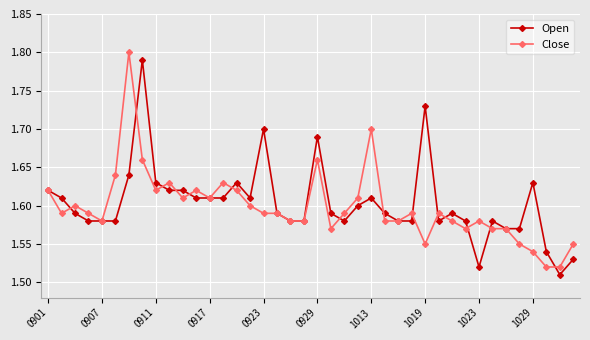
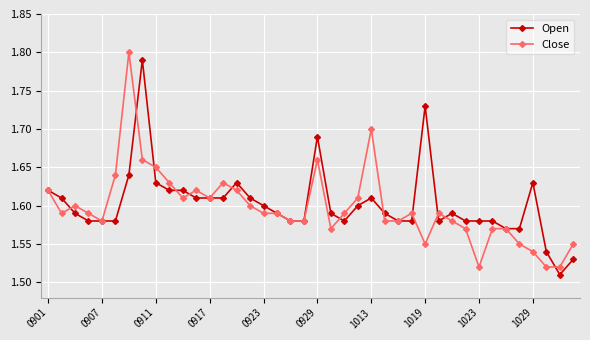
  {
    "Open": {
      "0911": 1.63,
-     "0923": 1.7,
+     "0923": 1.6,
      "0929": 1.69,
      "1013": 1.61,
      "1019": 1.73,
-     "1023": 1.52,
+     "1023": 1.58,
      "1029": 1.63
    },
    "Close": {
-     "0911": 1.62,
+     "0911": 1.65,
      "0923": 1.59,
      "0929": 1.66,
      "1013": 1.70,
      "1019": 1.55,
-     "1023": 1.58,
+     "1023": 1.52,
      "1029": 1.54
    }
  }
